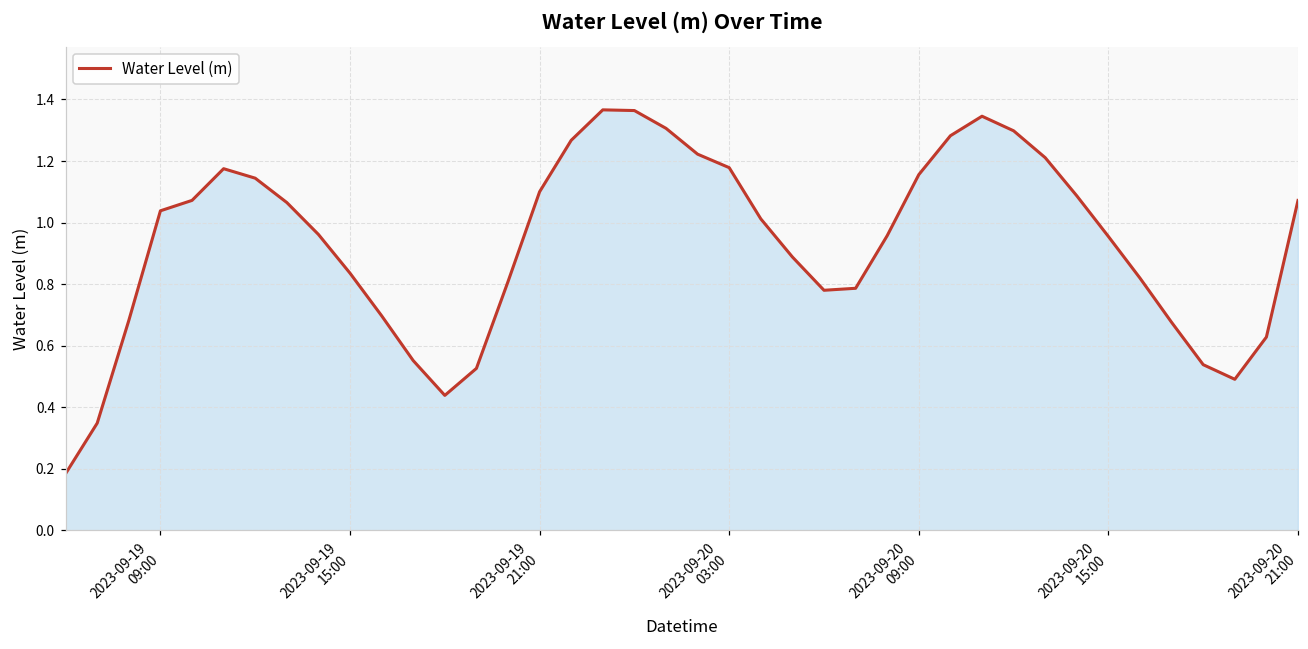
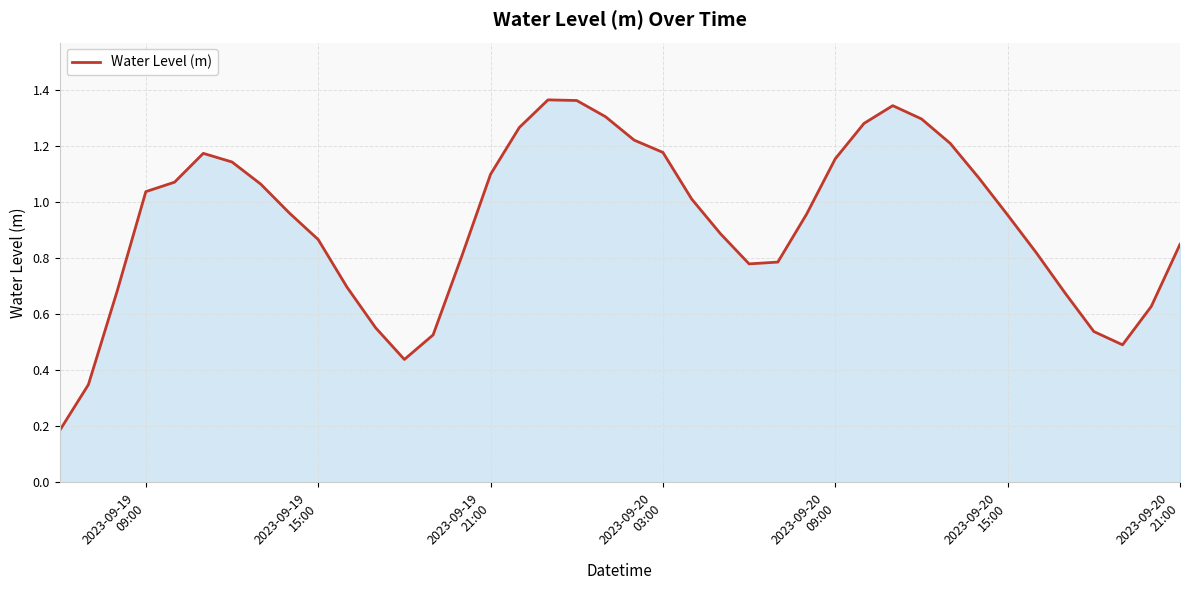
  {
    "2023-09-19 09:00": 1.04,
-   "2023-09-19 15:00": 0.84,
+   "2023-09-19 15:00": 0.87,
    "2023-09-19 21:00": 1.10,
    "2023-09-20 03:00": 1.18,
    "2023-09-20 09:00": 1.16,
    "2023-09-20 15:00": 0.95,
-   "2023-09-20 21:00": 1.07
+   "2023-09-20 21:00": 0.85
  }
